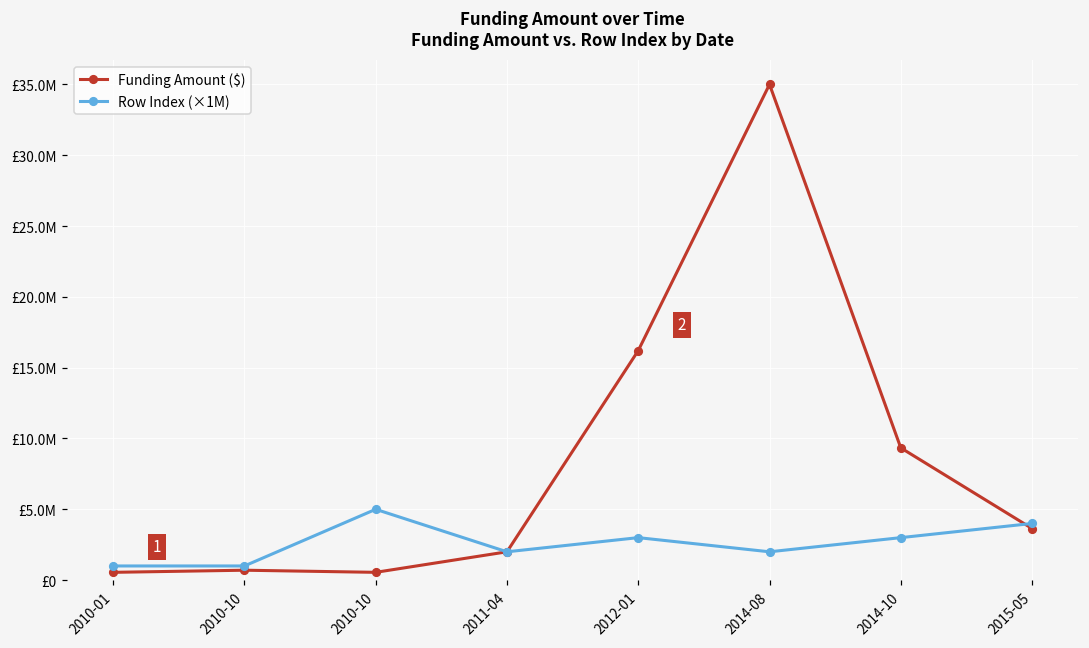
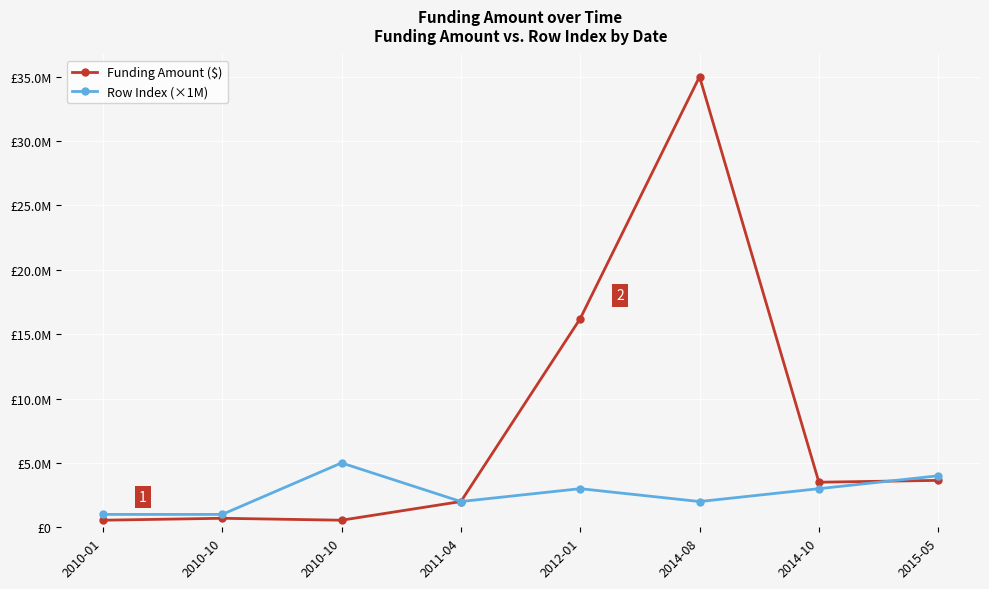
  {
    "Funding Amount ($)": {
      "2010-01": "£600000",
      "2012-01": "£16200000",
      "2014-08": "£35000000",
-     "2014-10": "£9300000",
+     "2014-10": "£3500000",
      "2015-05": "£3600000"
    },
    "Row Index (×1M)": {
      "2010-01": "£1000000",
      "2012-01": "£3000000",
      "2014-08": "£2000000",
      "2014-10": "£3000000",
      "2015-05": "£4000000"
    }
  }
